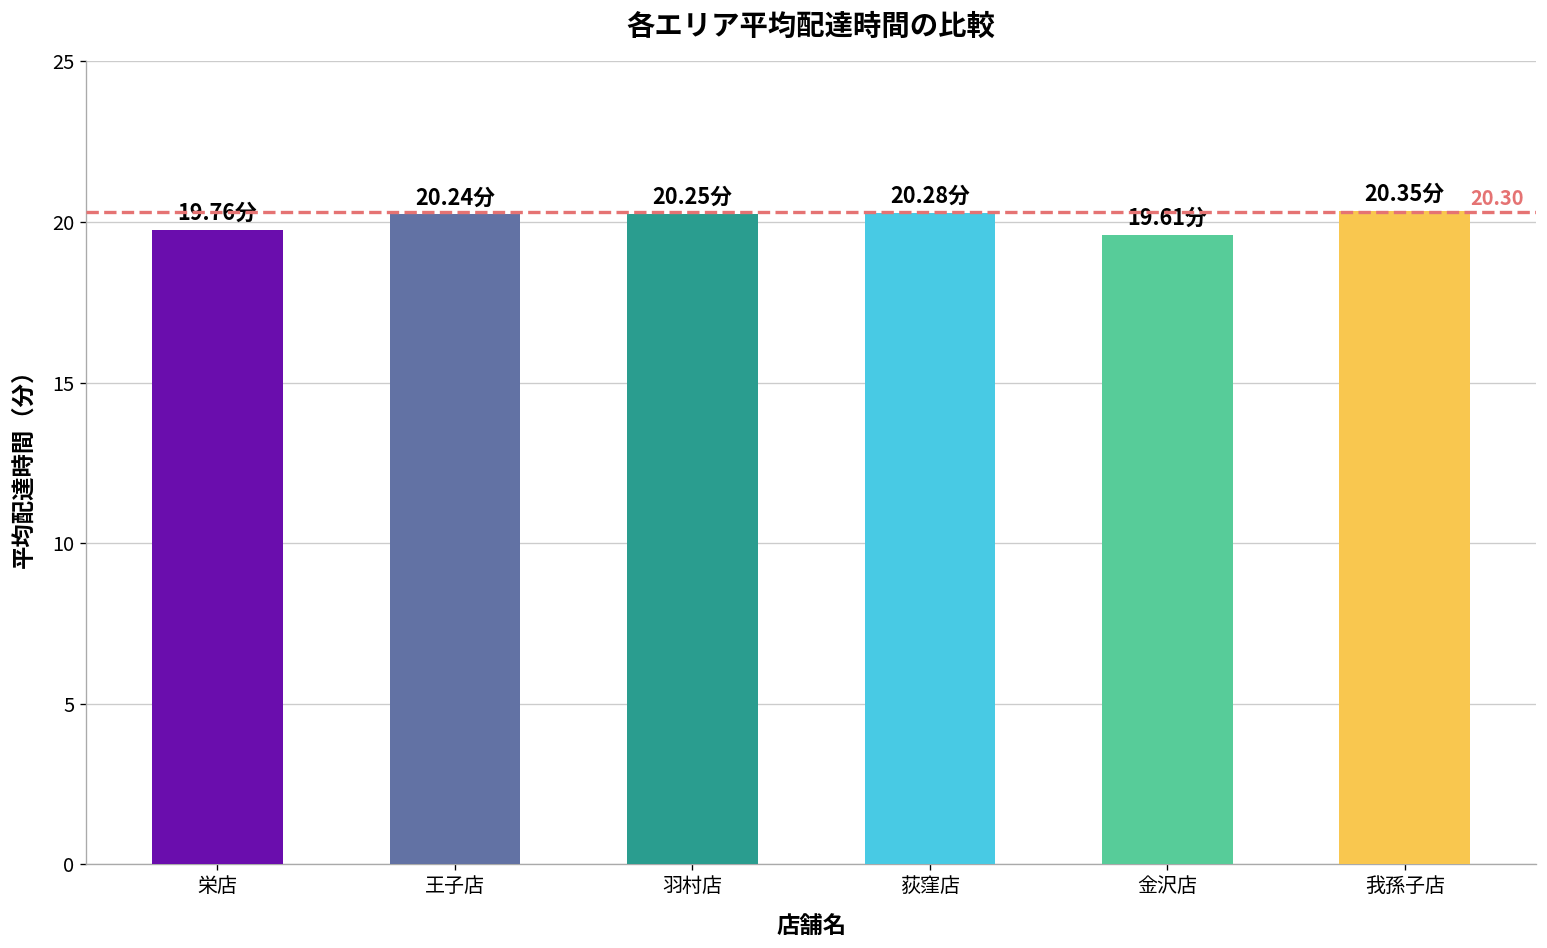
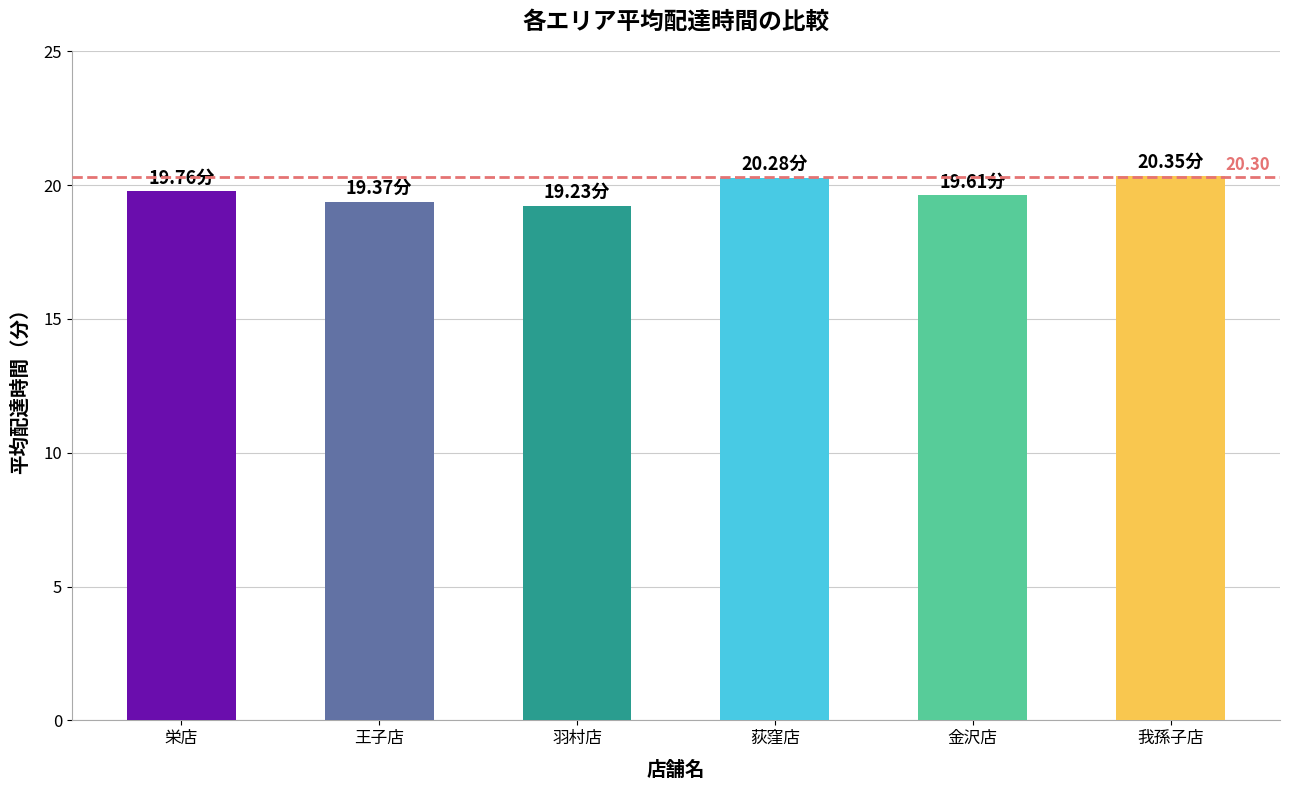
  {
    "栄店": "19.76分",
-   "王子店": "20.24分",
-   "羽村店": "20.25分",
+   "王子店": "19.37分",
+   "羽村店": "19.23分",
    "荻窪店": "20.28分",
    "金沢店": "19.61分",
    "我孫子店": "20.35分"
  }
